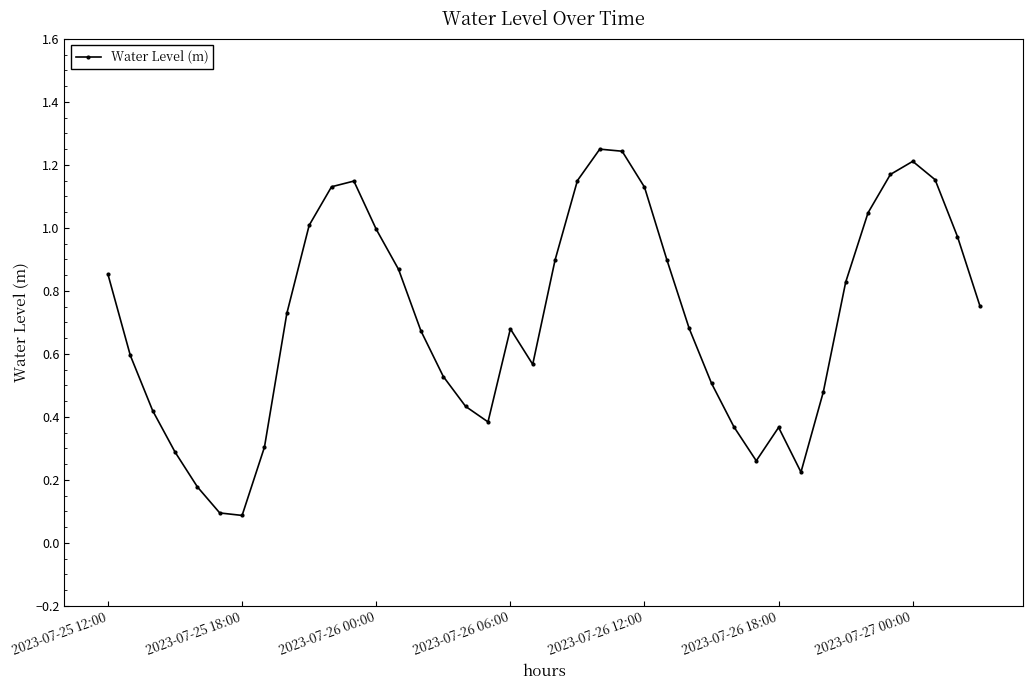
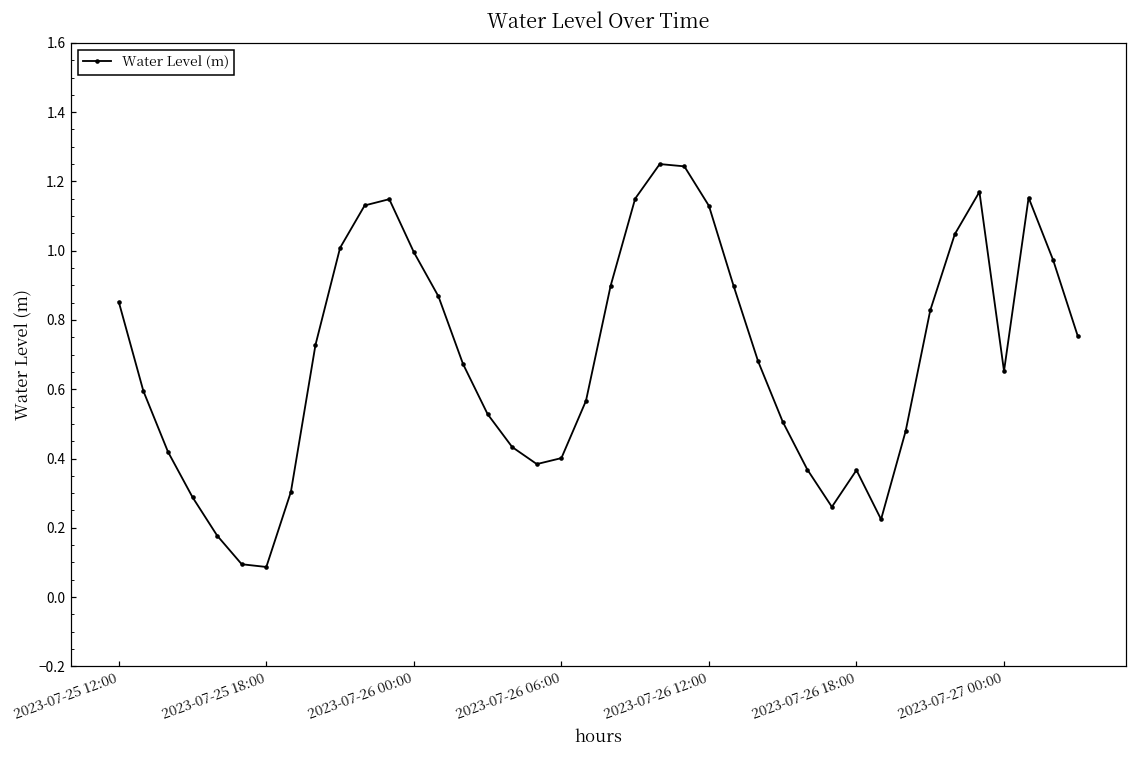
  {
    "2023-07-25 12:00": 0.85,
    "2023-07-25 18:00": 0.09,
    "2023-07-26 00:00": 1.00,
-   "2023-07-26 06:00": 0.68,
+   "2023-07-26 06:00": 0.40,
    "2023-07-26 12:00": 1.13,
    "2023-07-26 18:00": 0.37,
-   "2023-07-27 00:00": 1.21
+   "2023-07-27 00:00": 0.65
  }
